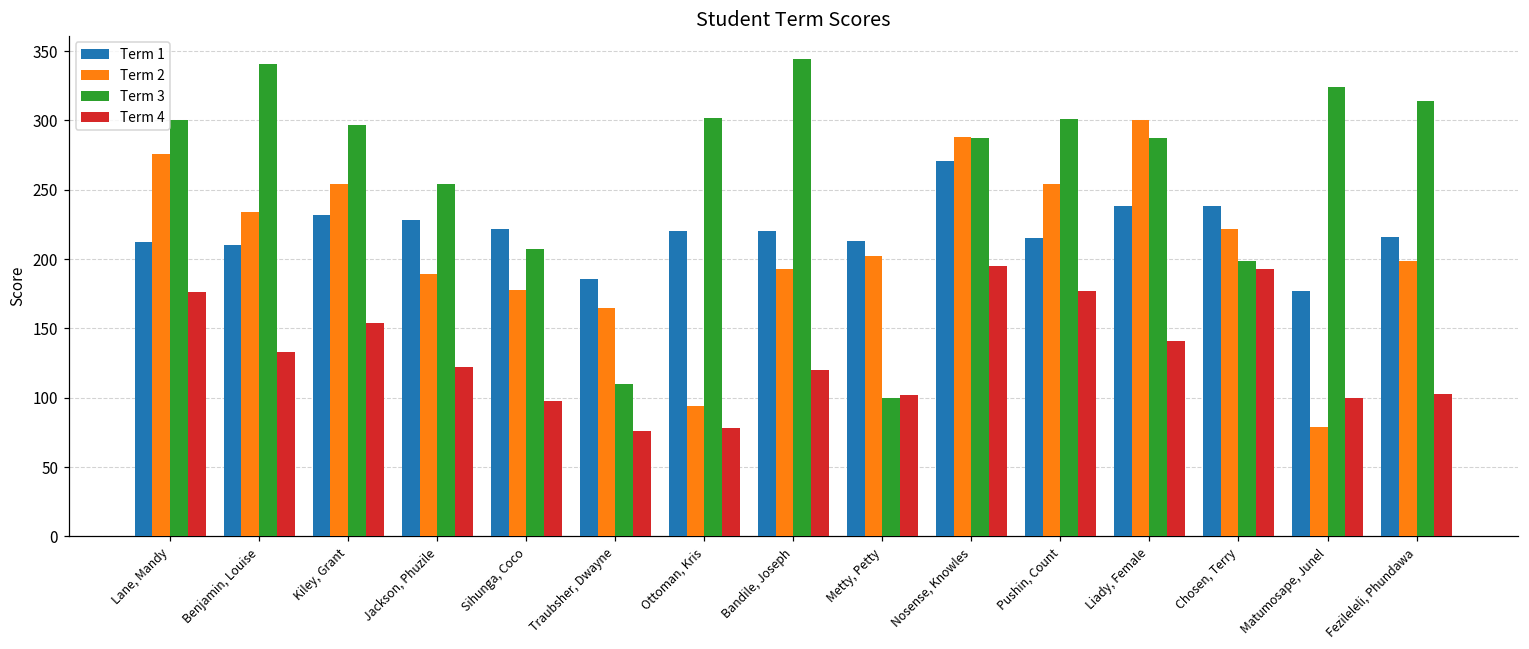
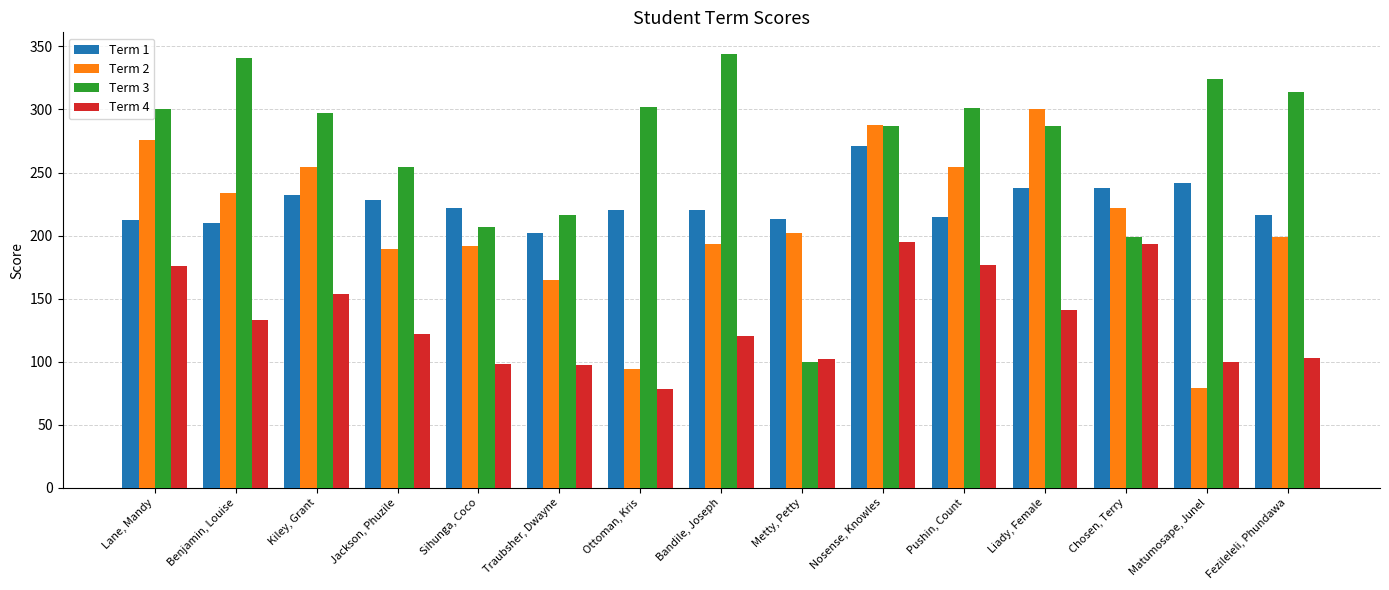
  {
    "Term 1": {
      "Lane, Mandy": 212,
      "Benjamin, Louise": 210,
      "Kiley, Grant": 232,
      "Jackson, Phuzile": 228,
      "Sihunga, Coco": 222,
-     "Traubsher, Dwayne": 186,
+     "Traubsher, Dwayne": 202,
      "Ottoman, Kris": 220,
      "Bandile, Joseph": 220,
      "Metty, Petty": 213,
      "Nosense, Knowles": 271,
      "Pushin, Count": 215,
      "Liady, Female": 238,
      "Chosen, Terry": 238,
-     "Matumosape, Junel": 177,
+     "Matumosape, Junel": 242,
      "Fezileleli, Phundawa": 216
    },
    "Term 2": {
      "Lane, Mandy": 276,
      "Benjamin, Louise": 234,
      "Kiley, Grant": 254,
      "Jackson, Phuzile": 189,
-     "Sihunga, Coco": 178,
+     "Sihunga, Coco": 192,
      "Traubsher, Dwayne": 165,
      "Ottoman, Kris": 94,
      "Bandile, Joseph": 193,
      "Metty, Petty": 202,
      "Nosense, Knowles": 288,
      "Pushin, Count": 254,
      "Liady, Female": 300,
      "Chosen, Terry": 222,
      "Matumosape, Junel": 79,
      "Fezileleli, Phundawa": 199
    },
    "Term 3": {
      "Lane, Mandy": 300,
      "Benjamin, Louise": 341,
      "Kiley, Grant": 297,
      "Jackson, Phuzile": 254,
      "Sihunga, Coco": 207,
-     "Traubsher, Dwayne": 110,
+     "Traubsher, Dwayne": 216,
      "Ottoman, Kris": 302,
      "Bandile, Joseph": 344,
      "Metty, Petty": 100,
      "Nosense, Knowles": 287,
      "Pushin, Count": 301,
      "Liady, Female": 287,
      "Chosen, Terry": 199,
      "Matumosape, Junel": 324,
      "Fezileleli, Phundawa": 314
    },
    "Term 4": {
      "Lane, Mandy": 176,
      "Benjamin, Louise": 133,
      "Kiley, Grant": 154,
      "Jackson, Phuzile": 122,
      "Sihunga, Coco": 98,
-     "Traubsher, Dwayne": 76,
+     "Traubsher, Dwayne": 97,
      "Ottoman, Kris": 78,
      "Bandile, Joseph": 120,
      "Metty, Petty": 102,
      "Nosense, Knowles": 195,
      "Pushin, Count": 177,
      "Liady, Female": 141,
      "Chosen, Terry": 193,
      "Matumosape, Junel": 100,
      "Fezileleli, Phundawa": 103
    }
  }
